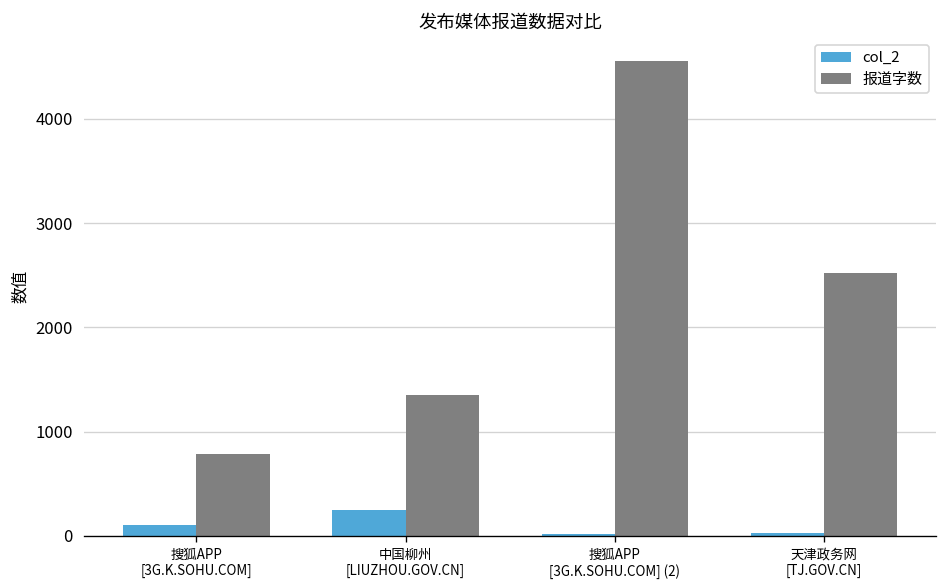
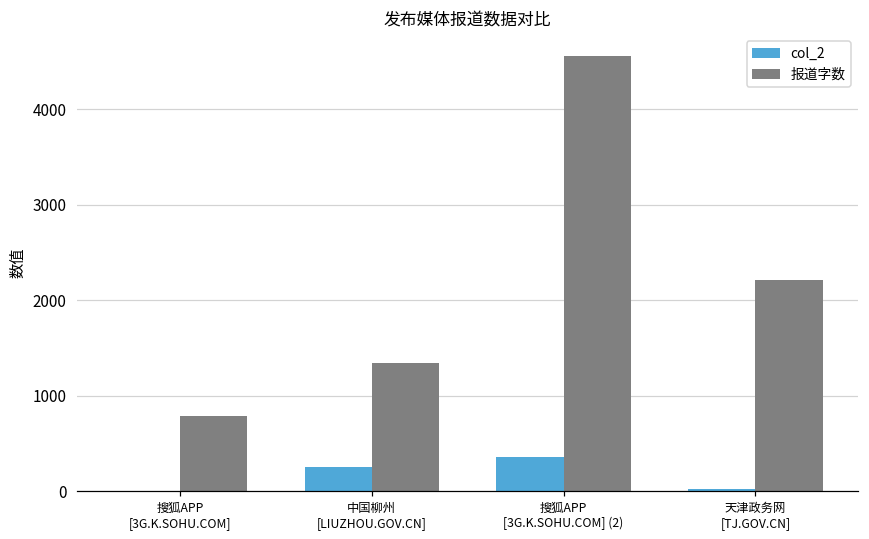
  {
    "col_2": {
-     "搜狐APP [3G.K.SOHU.COM]": 100,
+     "搜狐APP [3G.K.SOHU.COM]": 0,
      "中国柳州 [LIUZHOU.GOV.CN]": 200,
-     "搜狐APP [3G.K.SOHU.COM] (2)": 0
+     "搜狐APP [3G.K.SOHU.COM] (2)": 400
    },
    "报道字数": {
      "搜狐APP [3G.K.SOHU.COM]": 800,
      "中国柳州 [LIUZHOU.GOV.CN]": 1300,
      "搜狐APP [3G.K.SOHU.COM] (2)": 4600,
-     "天津政务网 [TJ.GOV.CN]": 2500
+     "天津政务网 [TJ.GOV.CN]": 2200
    }
  }
